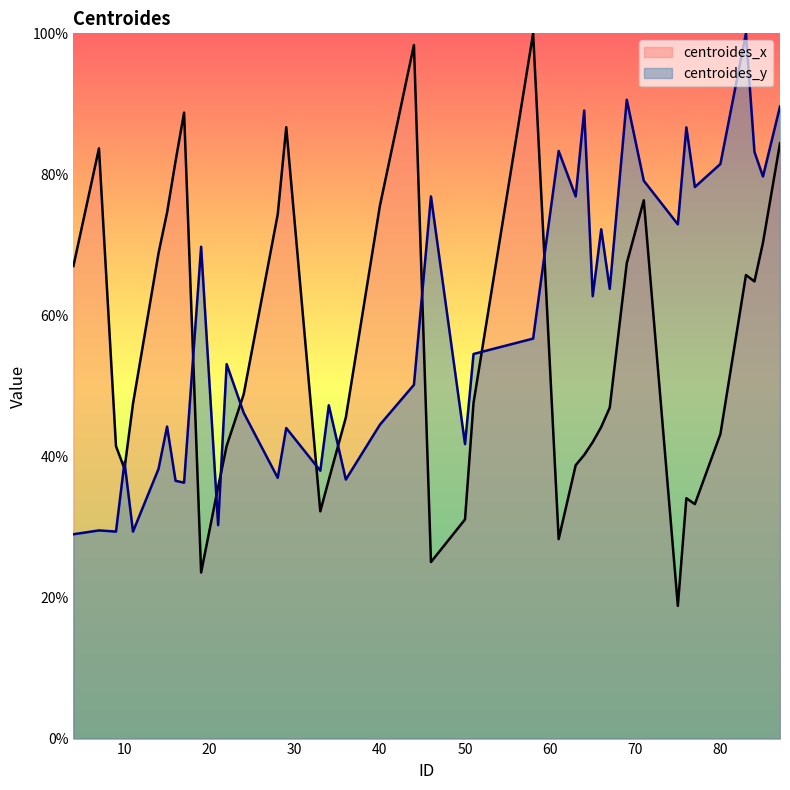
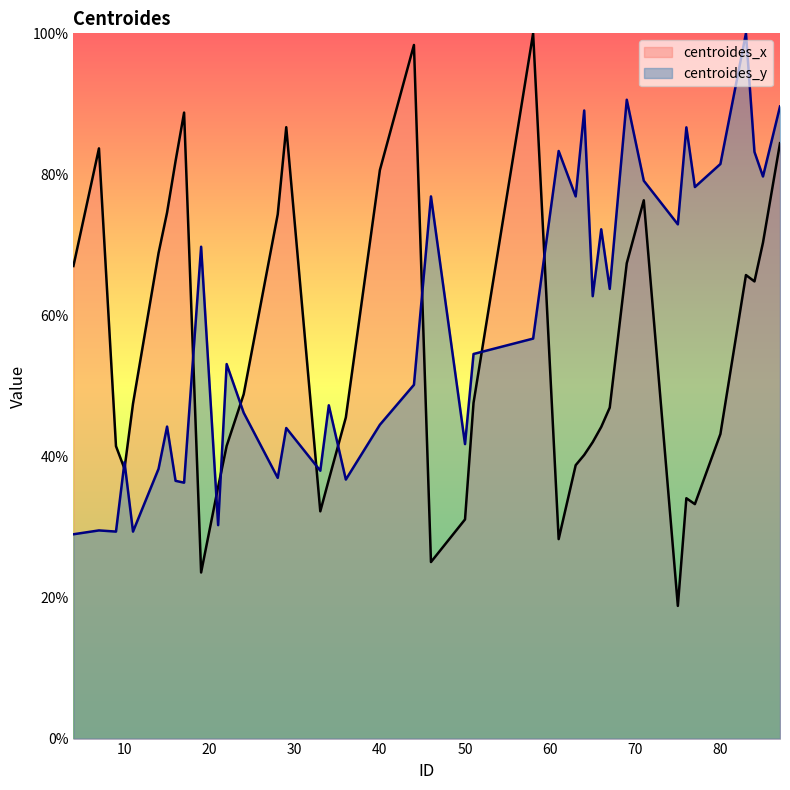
  {
    "centroides_x": {
      "10": "38%",
-     "40": "76%",
+     "40": "81%",
      "50": "31%",
      "80": "43%"
    },
    "centroides_y": {
      "10": "39%",
      "40": "44%",
      "50": "42%",
      "80": "81%"
    }
  }
